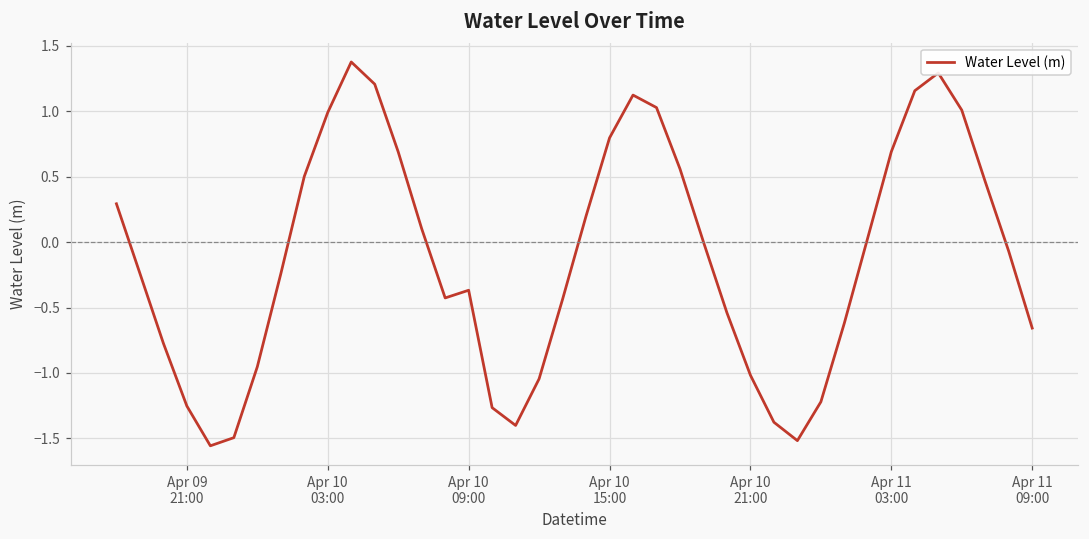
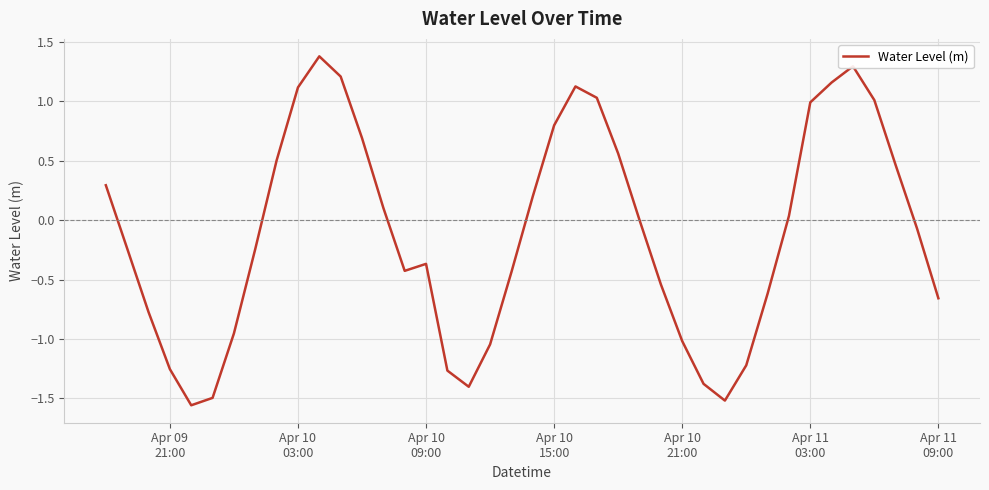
  {
    "Apr 09 21:00": -1.25,
-   "Apr 10 03:00": 0.99,
+   "Apr 10 03:00": 1.12,
    "Apr 10 09:00": -0.37,
    "Apr 10 15:00": 0.80,
    "Apr 10 21:00": -1.02,
-   "Apr 11 03:00": 0.69,
+   "Apr 11 03:00": 0.99,
    "Apr 11 09:00": -0.66
  }
